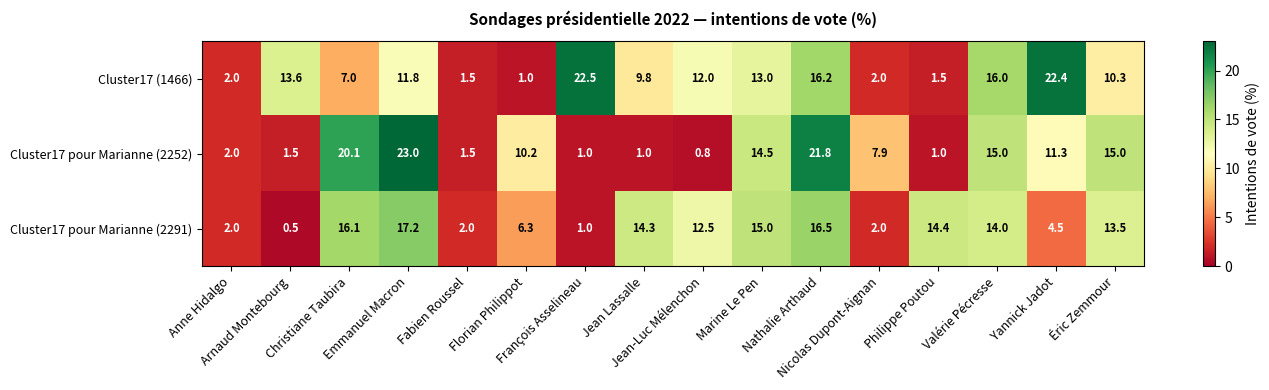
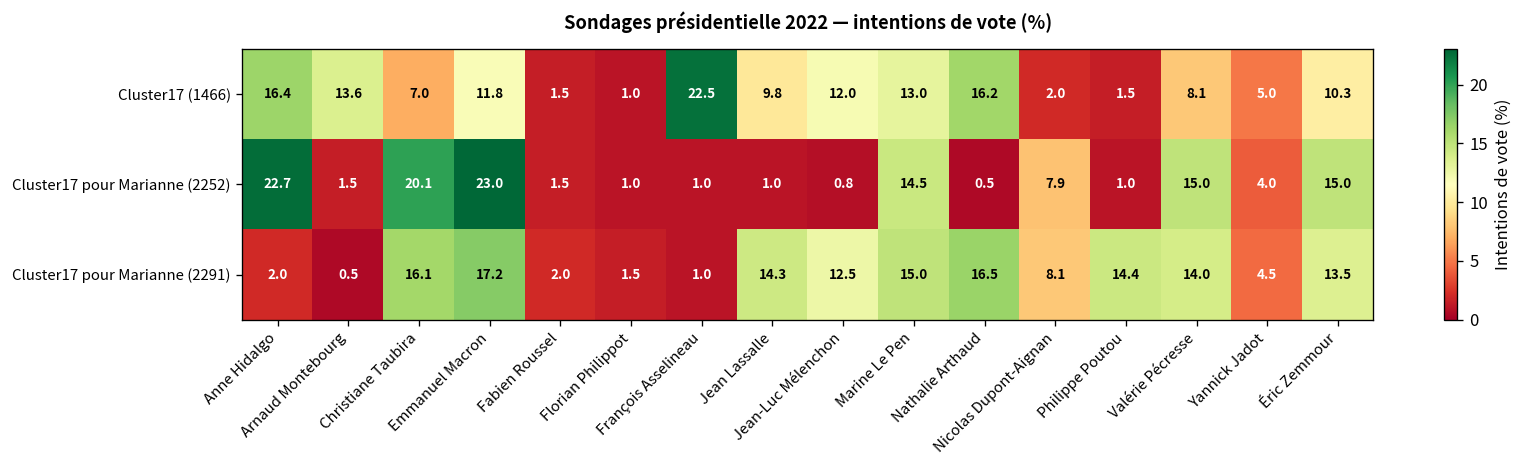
  {
    "Cluster17 (1466)": {
-     "Anne Hidalgo": 2.0,
+     "Anne Hidalgo": 16.4,
      "Arnaud Montebourg": 13.6,
      "Christiane Taubira": 7.0,
      "Emmanuel Macron": 11.8,
      "Fabien Roussel": 1.5,
      "Florian Philippot": 1.0,
      "François Asselineau": 22.5,
      "Jean Lassalle": 9.8,
      "Jean-Luc Mélenchon": 12.0,
      "Marine Le Pen": 13.0,
      "Nathalie Arthaud": 16.2,
      "Nicolas Dupont-Aignan": 2.0,
      "Philippe Poutou": 1.5,
-     "Valérie Pécresse": 16.0,
-     "Yannick Jadot": 22.4,
+     "Valérie Pécresse": 8.1,
+     "Yannick Jadot": 5.0,
      "Éric Zemmour": 10.3
    },
    "Cluster17 pour Marianne (2252)": {
-     "Anne Hidalgo": 2.0,
+     "Anne Hidalgo": 22.7,
      "Arnaud Montebourg": 1.5,
      "Christiane Taubira": 20.1,
      "Emmanuel Macron": 23.0,
      "Fabien Roussel": 1.5,
-     "Florian Philippot": 10.2,
+     "Florian Philippot": 1.0,
      "François Asselineau": 1.0,
      "Jean Lassalle": 1.0,
      "Jean-Luc Mélenchon": 0.8,
      "Marine Le Pen": 14.5,
-     "Nathalie Arthaud": 21.8,
+     "Nathalie Arthaud": 0.5,
      "Nicolas Dupont-Aignan": 7.9,
      "Philippe Poutou": 1.0,
      "Valérie Pécresse": 15.0,
-     "Yannick Jadot": 11.3,
+     "Yannick Jadot": 4.0,
      "Éric Zemmour": 15.0
    },
    "Cluster17 pour Marianne (2291)": {
      "Anne Hidalgo": 2.0,
      "Arnaud Montebourg": 0.5,
      "Christiane Taubira": 16.1,
      "Emmanuel Macron": 17.2,
      "Fabien Roussel": 2.0,
-     "Florian Philippot": 6.3,
+     "Florian Philippot": 1.5,
      "François Asselineau": 1.0,
      "Jean Lassalle": 14.3,
      "Jean-Luc Mélenchon": 12.5,
      "Marine Le Pen": 15.0,
      "Nathalie Arthaud": 16.5,
-     "Nicolas Dupont-Aignan": 2.0,
+     "Nicolas Dupont-Aignan": 8.1,
      "Philippe Poutou": 14.4,
      "Valérie Pécresse": 14.0,
      "Yannick Jadot": 4.5,
      "Éric Zemmour": 13.5
    }
  }
